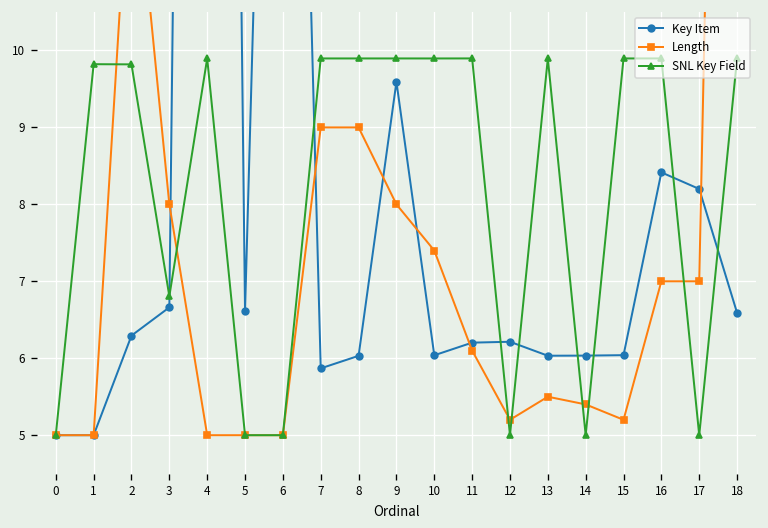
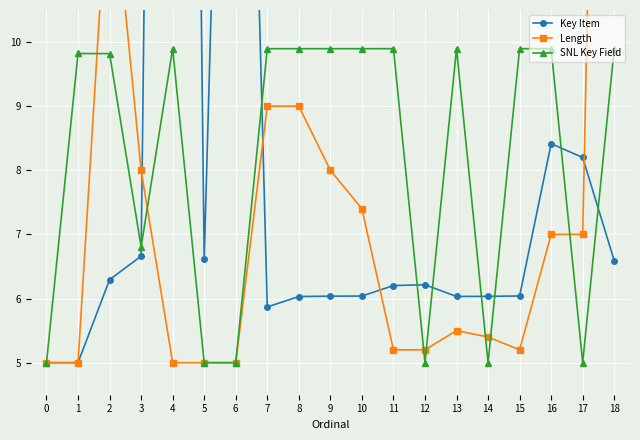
  {
    "Key Item": {
      "2": 6.3,
      "3": 6.7,
      "5": 6.6,
      "7": 5.9,
      "8": 6.0,
-     "9": 9.6,
+     "9": 6.0,
      "10": 6.0,
      "11": 6.2,
      "12": 6.2,
      "13": 6.0,
      "14": 6.0,
      "15": 6.0,
      "16": 8.4,
      "17": 8.2,
      "18": 6.6
    },
    "Length": {
      "3": 8.0,
      "4": 5.0,
      "7": 9.0,
      "8": 9.0,
      "9": 8.0,
      "10": 7.4,
-     "11": 6.1,
+     "11": 5.2,
      "12": 5.2,
      "13": 5.5,
      "14": 5.4,
      "15": 5.2,
      "16": 7.0,
      "17": 7.0
    },
    "SNL Key Field": {
      "1": 9.8,
      "2": 9.8,
      "3": 6.8,
      "4": 9.9,
      "7": 9.9,
      "8": 9.9,
      "9": 9.9,
      "10": 9.9,
      "11": 9.9,
      "12": 5.0,
      "13": 9.9,
      "14": 5.0,
      "15": 9.9,
      "17": 5.0
    }
  }
